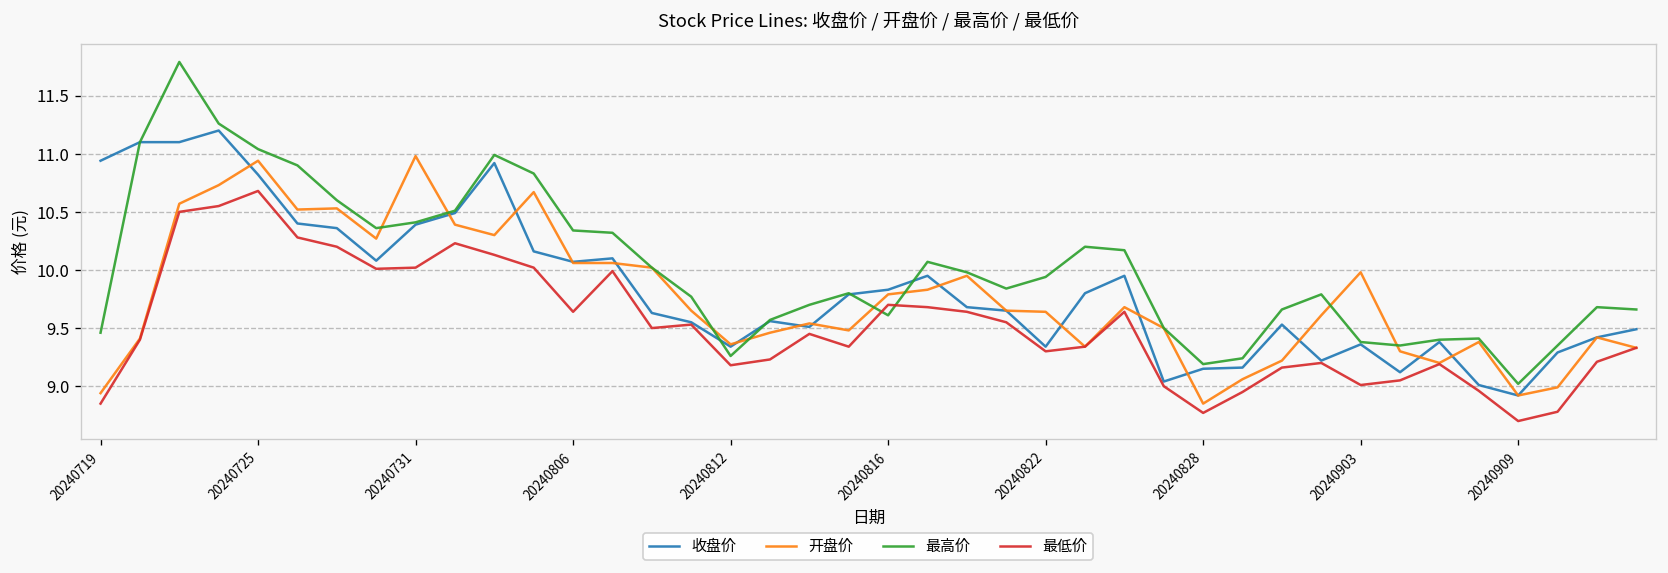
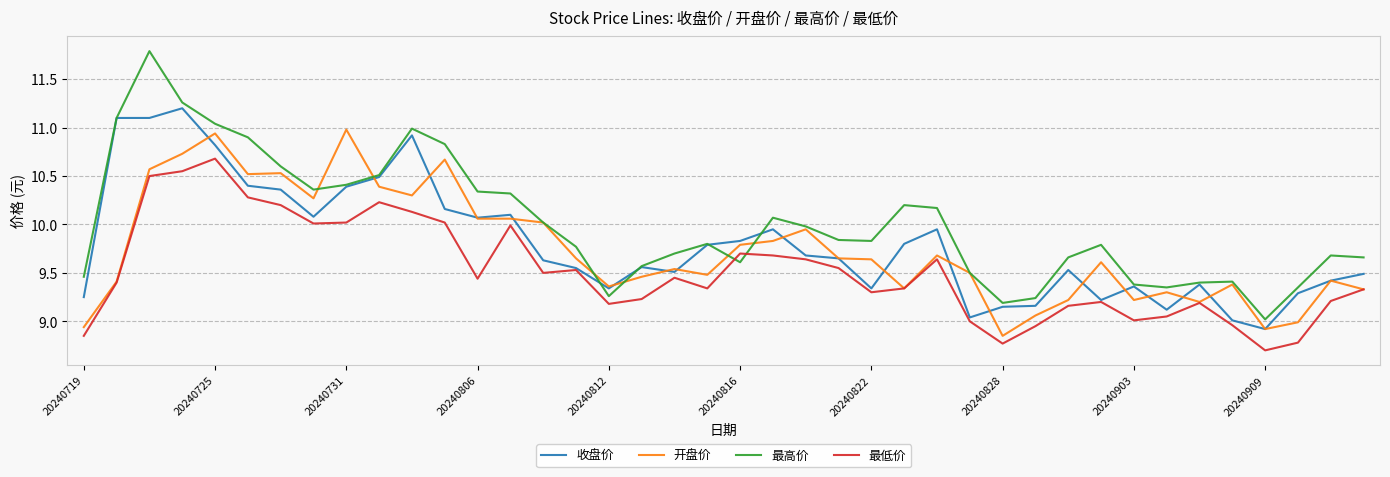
  {
    "收盘价": {
-     "20240719": 10.9,
+     "20240719": 9.3,
      "20240725": 10.8,
      "20240816": 9.8,
      "20240822": 9.3,
      "20240828": 9.2
    },
    "开盘价": {
      "20240719": 8.9,
      "20240725": 10.9,
      "20240731": 11.0,
      "20240816": 9.8,
      "20240822": 9.6,
      "20240828": 8.9,
-     "20240903": 10.0
+     "20240903": 9.2
    },
    "最高价": {
      "20240719": 9.5,
      "20240725": 11.0,
      "20240806": 10.3,
      "20240812": 9.3,
      "20240816": 9.6,
-     "20240822": 9.9,
+     "20240822": 9.8,
      "20240828": 9.2,
      "20240909": 9.0
    },
    "最低价": {
      "20240719": 8.9,
      "20240725": 10.7,
      "20240731": 10.0,
-     "20240806": 9.6,
+     "20240806": 9.4,
      "20240812": 9.2,
      "20240816": 9.7,
      "20240822": 9.3,
      "20240828": 8.8,
      "20240903": 9.0,
      "20240909": 8.7
    }
  }
